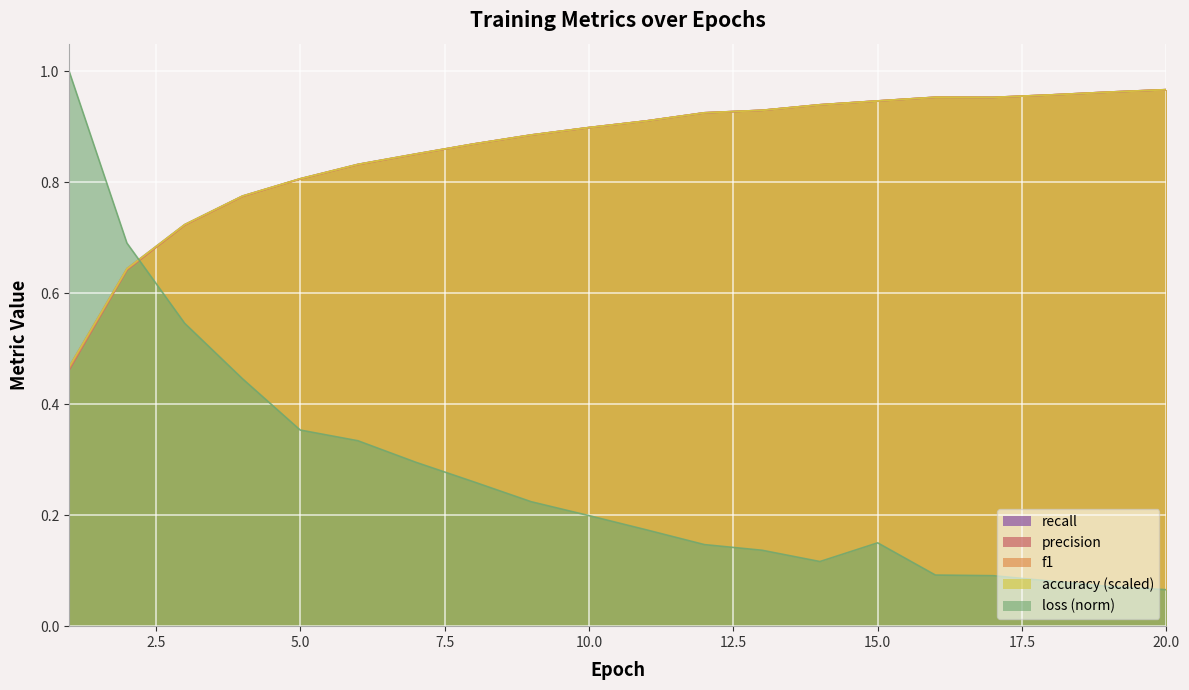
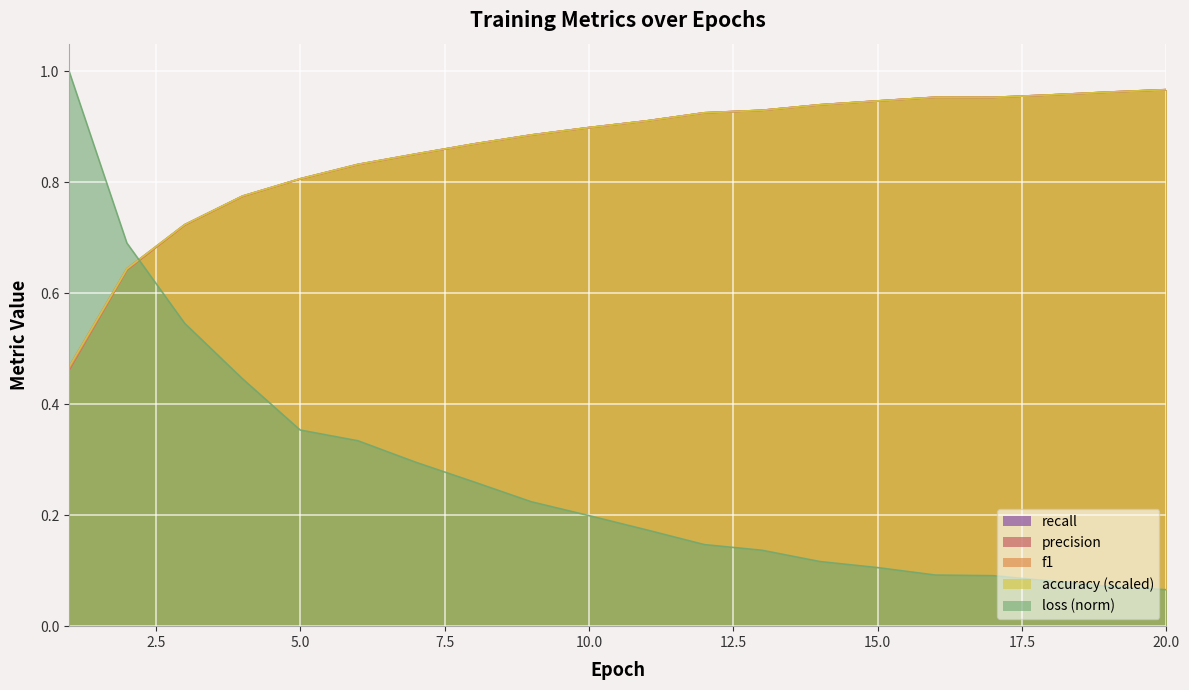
  {
    "loss (norm)": {
      "5.0": 0.35,
      "10.0": 0.20,
-     "15.0": 0.15,
+     "15.0": 0.11,
      "20.0": 0.07
    }
  }
